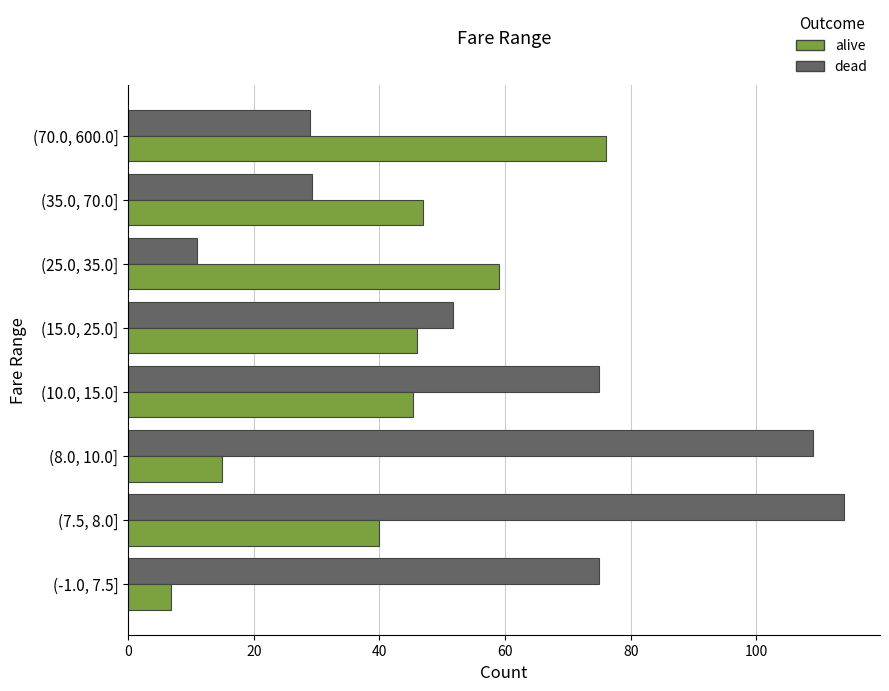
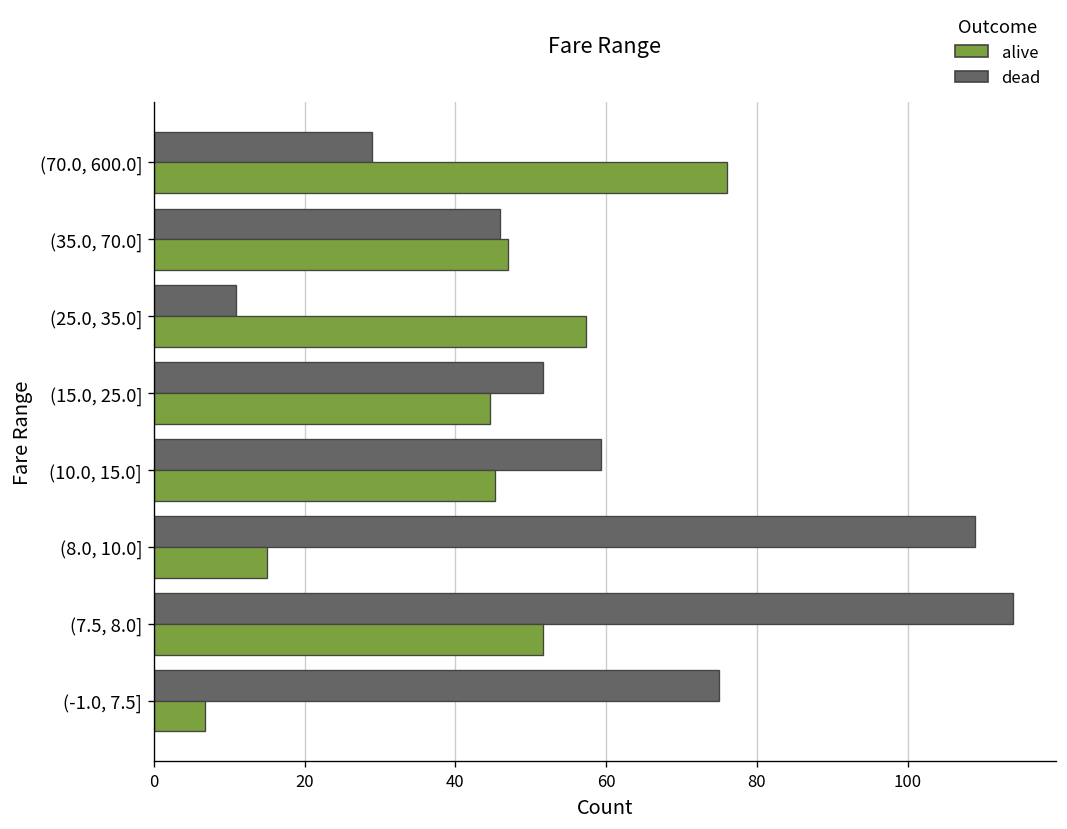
  {
    "dead": {
      "(70.0, 600.0]": 29,
-     "(35.0, 70.0]": 29,
+     "(35.0, 70.0]": 46,
      "(25.0, 35.0]": 11,
      "(15.0, 25.0]": 52,
-     "(10.0, 15.0]": 75,
+     "(10.0, 15.0]": 59,
      "(8.0, 10.0]": 109,
      "(7.5, 8.0]": 114,
      "(-1.0, 7.5]": 75
    },
    "alive": {
      "(70.0, 600.0]": 76,
      "(35.0, 70.0]": 47,
-     "(25.0, 35.0]": 59,
-     "(15.0, 25.0]": 46,
+     "(25.0, 35.0]": 57,
+     "(15.0, 25.0]": 45,
      "(10.0, 15.0]": 45,
      "(8.0, 10.0]": 15,
-     "(7.5, 8.0]": 40,
+     "(7.5, 8.0]": 52,
      "(-1.0, 7.5]": 7
    }
  }
